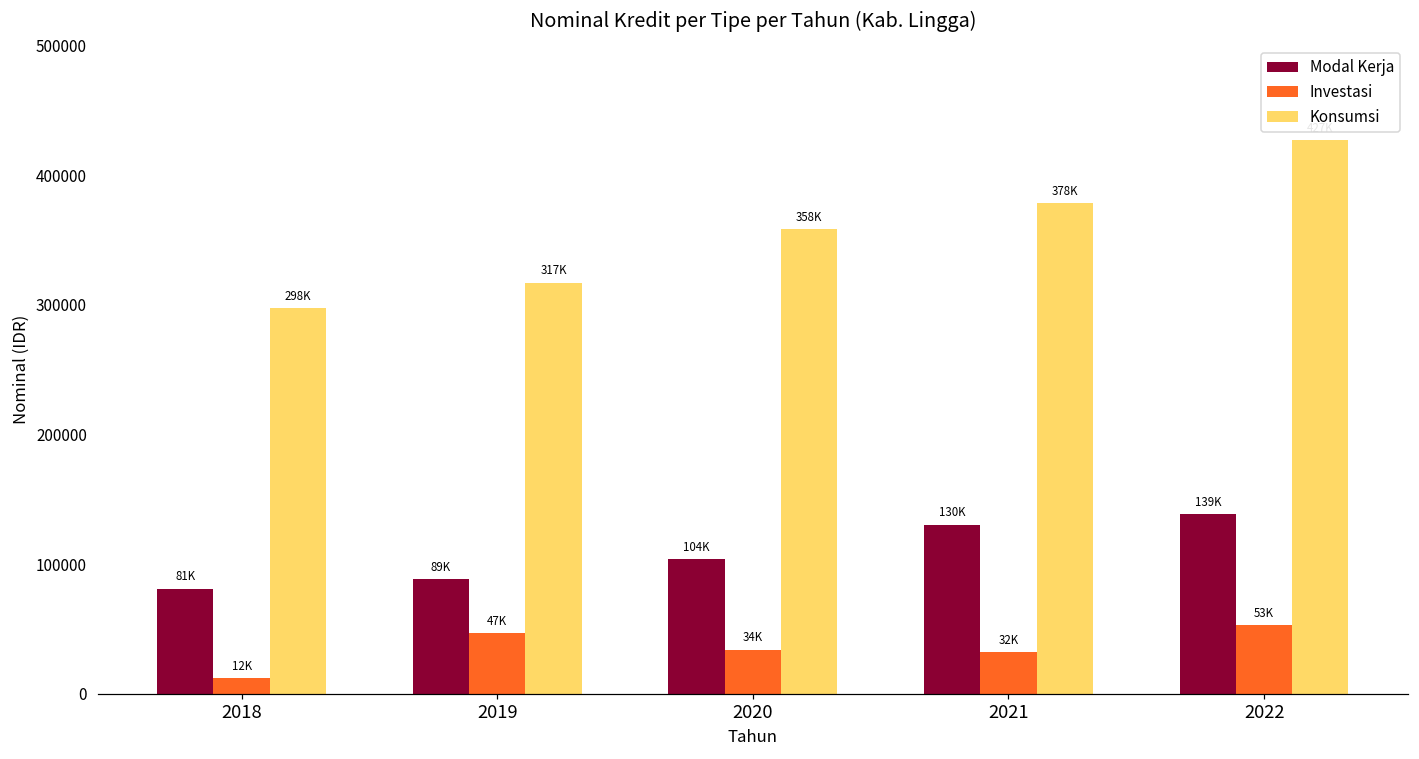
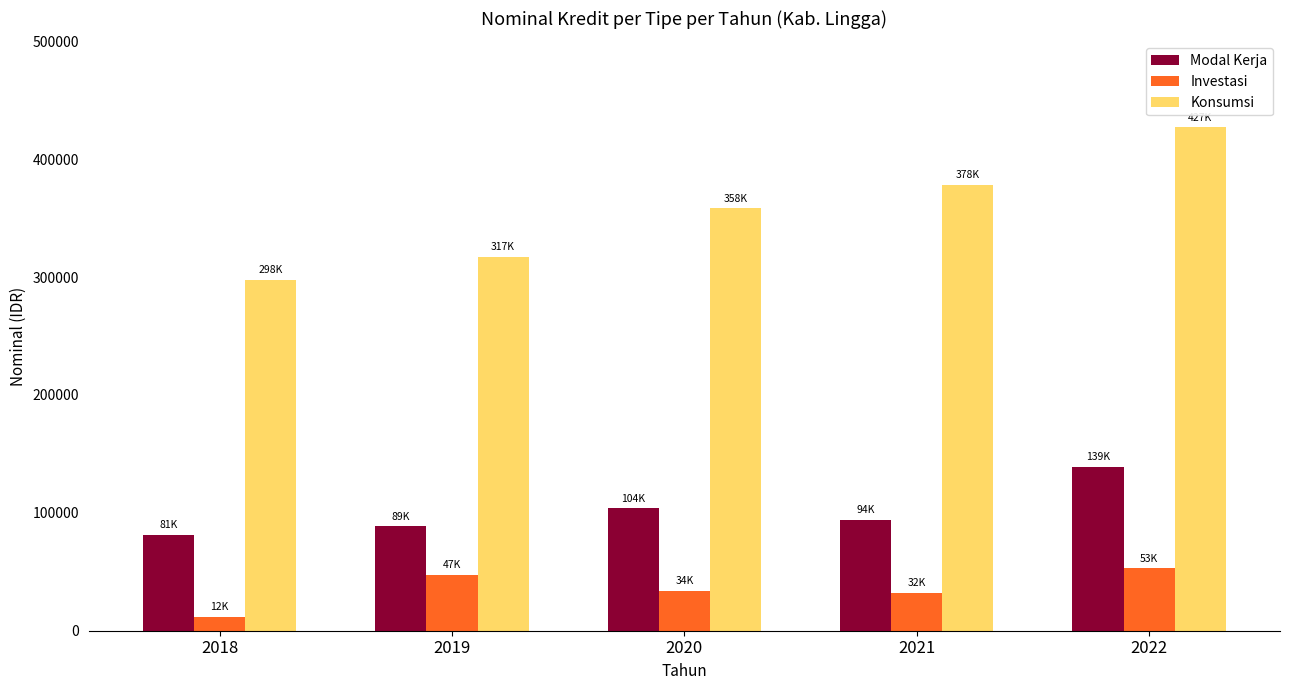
  {
    "Modal Kerja": {
      "2018": "81K",
      "2019": "89K",
      "2020": "104K",
-     "2021": "130K",
+     "2021": "94K",
      "2022": "139K"
    },
    "Investasi": {
      "2018": "12K",
      "2019": "47K",
      "2020": "34K",
      "2021": "32K",
      "2022": "53K"
    },
    "Konsumsi": {
      "2018": "298K",
      "2019": "317K",
      "2020": "358K",
      "2021": "378K"
    }
  }
